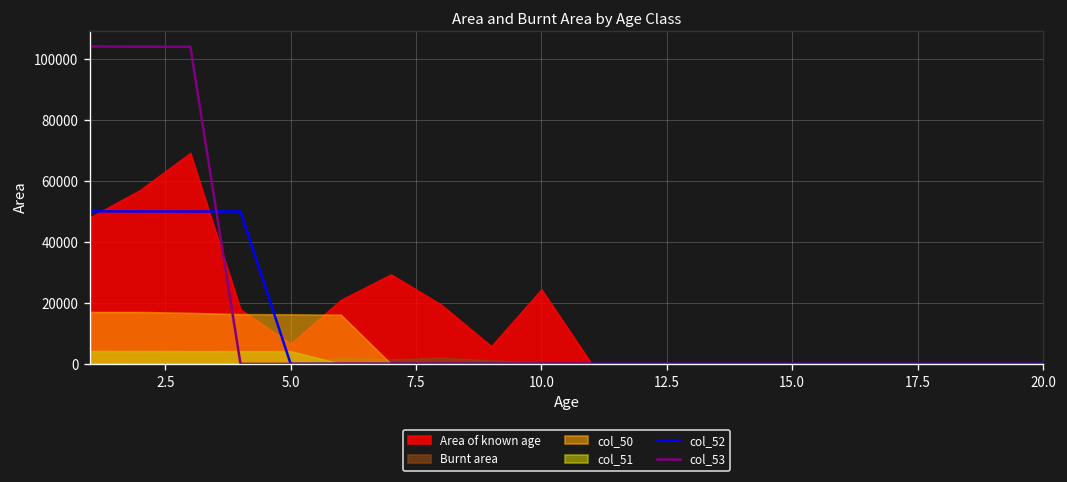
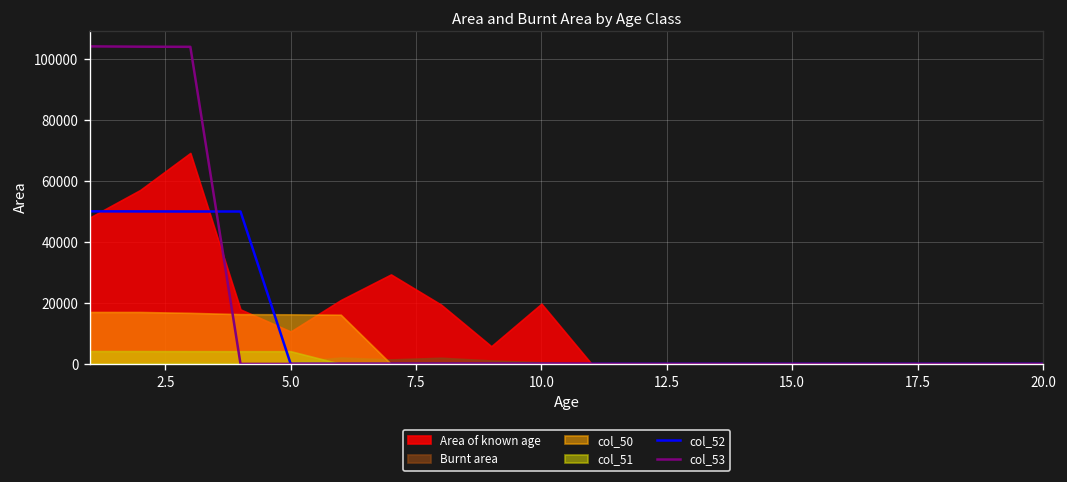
  {
    "Area of known age": {
-     "5.0": 7000,
-     "10.0": 24000
+     "5.0": 11000,
+     "10.0": 20000
    }
  }
